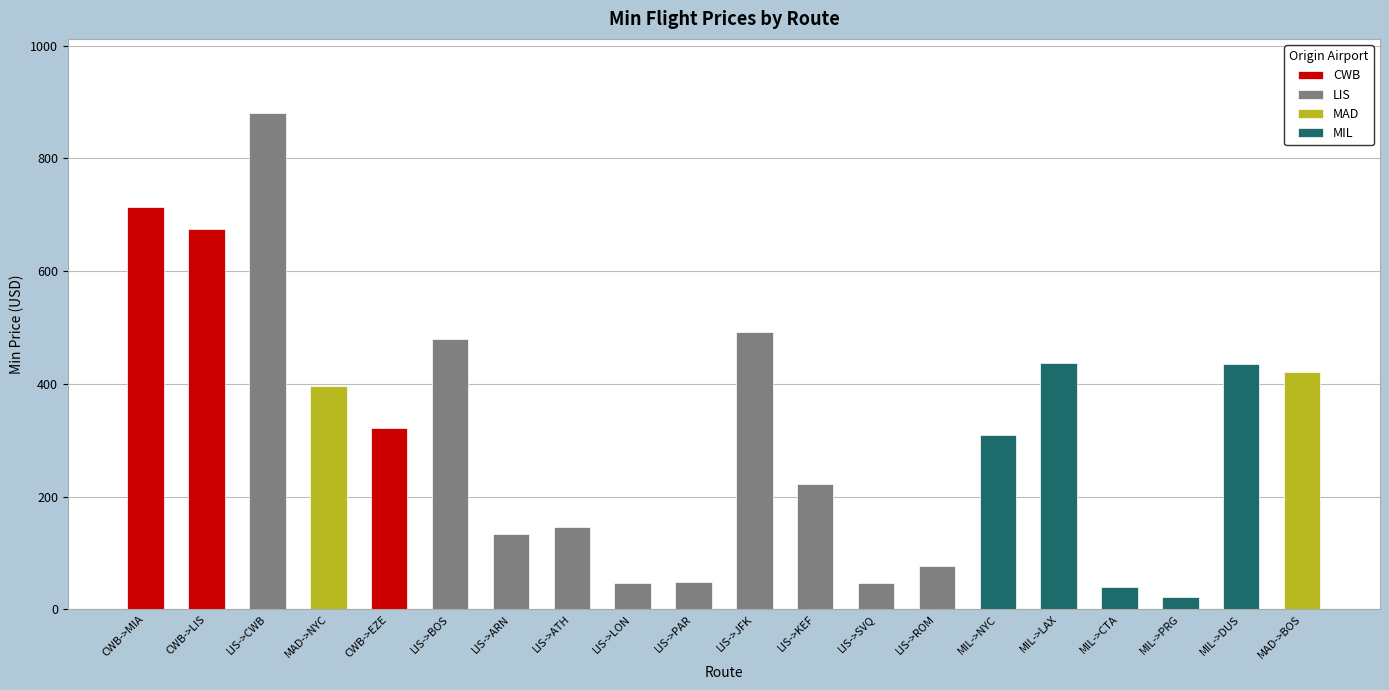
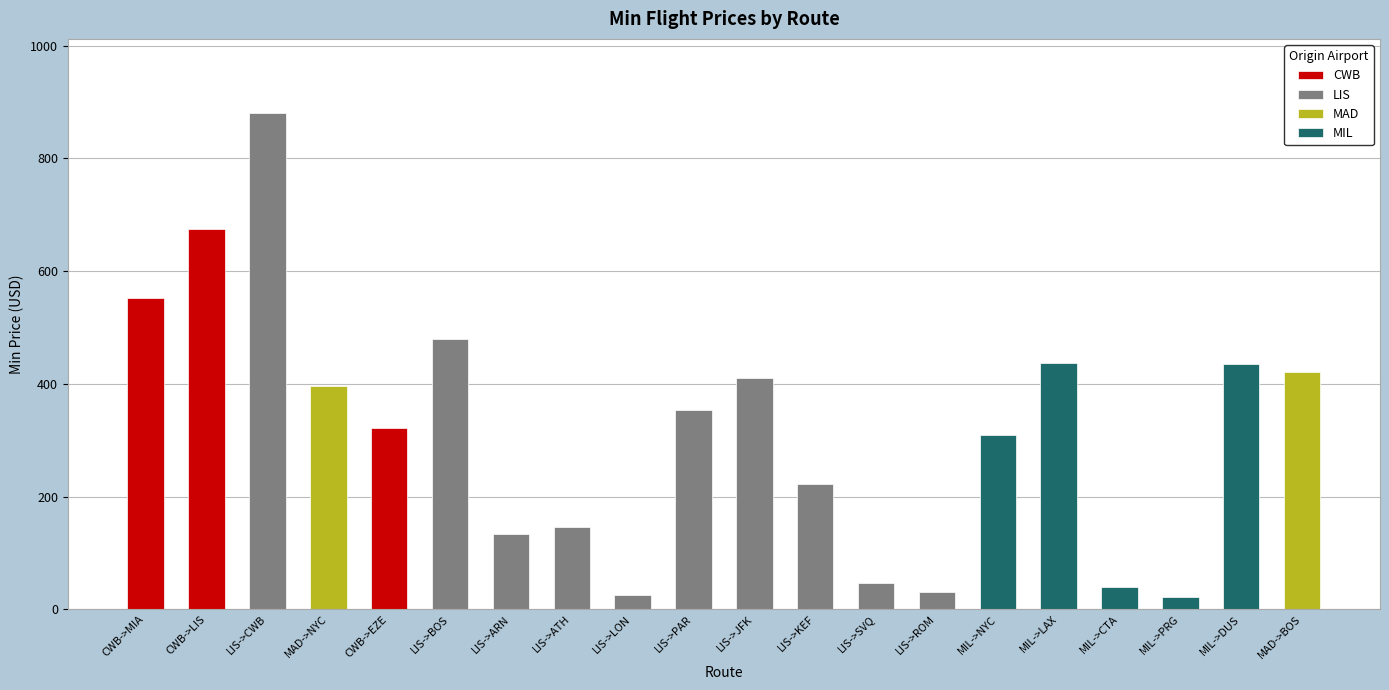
  {
    "CWB": {
-     "CWB->MIA": 710,
+     "CWB->MIA": 550,
      "CWB->LIS": 680,
      "CWB->EZE": 320
    },
    "LIS": {
      "LIS->CWB": 880,
      "LIS->BOS": 480,
      "LIS->ARN": 130,
      "LIS->ATH": 150,
-     "LIS->LON": 50,
-     "LIS->PAR": 50,
-     "LIS->JFK": 490,
+     "LIS->LON": 30,
+     "LIS->PAR": 350,
+     "LIS->JFK": 410,
      "LIS->KEF": 220,
      "LIS->SVQ": 50,
-     "LIS->ROM": 80
+     "LIS->ROM": 30
    },
    "MAD": {
      "MAD->NYC": 400,
      "MAD->BOS": 420
    },
    "MIL": {
      "MIL->NYC": 310,
      "MIL->LAX": 440,
      "MIL->CTA": 40,
      "MIL->PRG": 20,
      "MIL->DUS": 440
    }
  }
